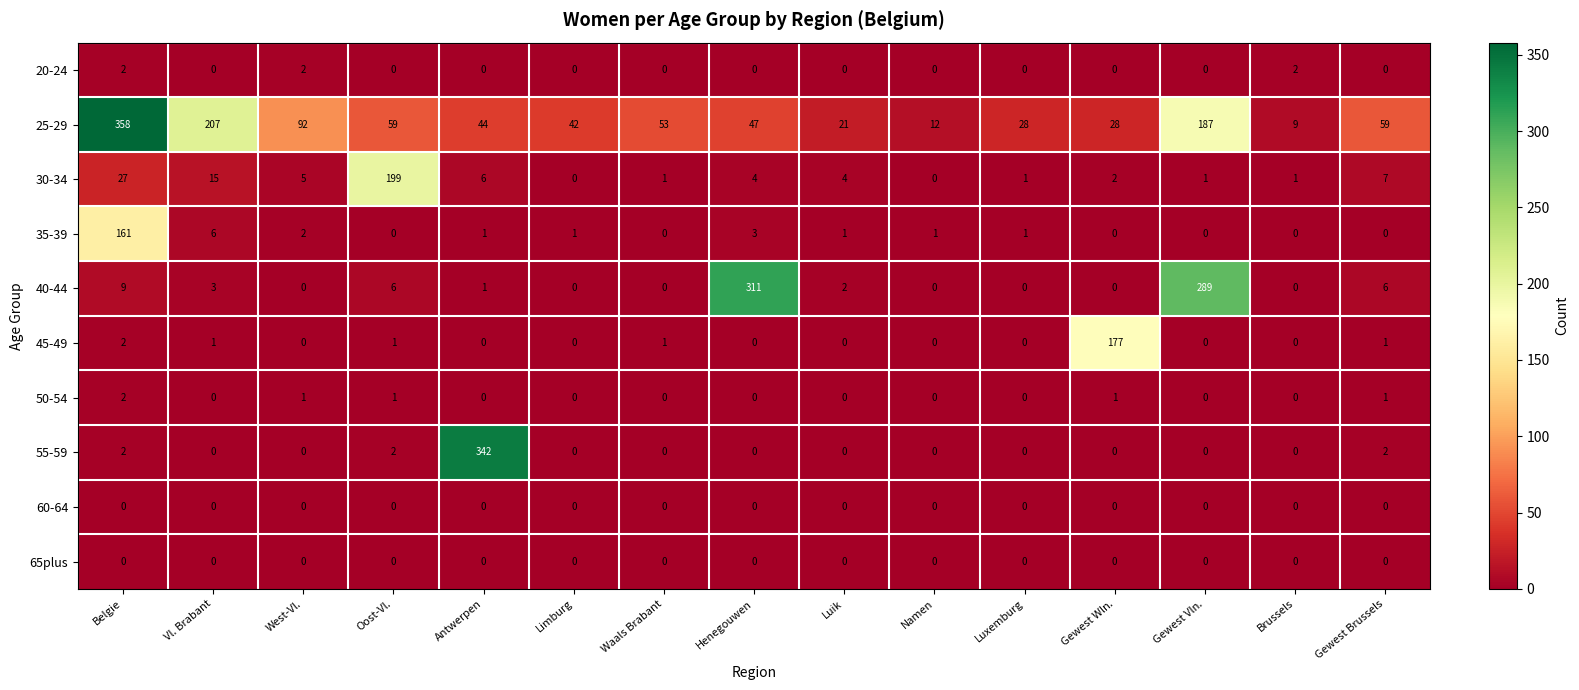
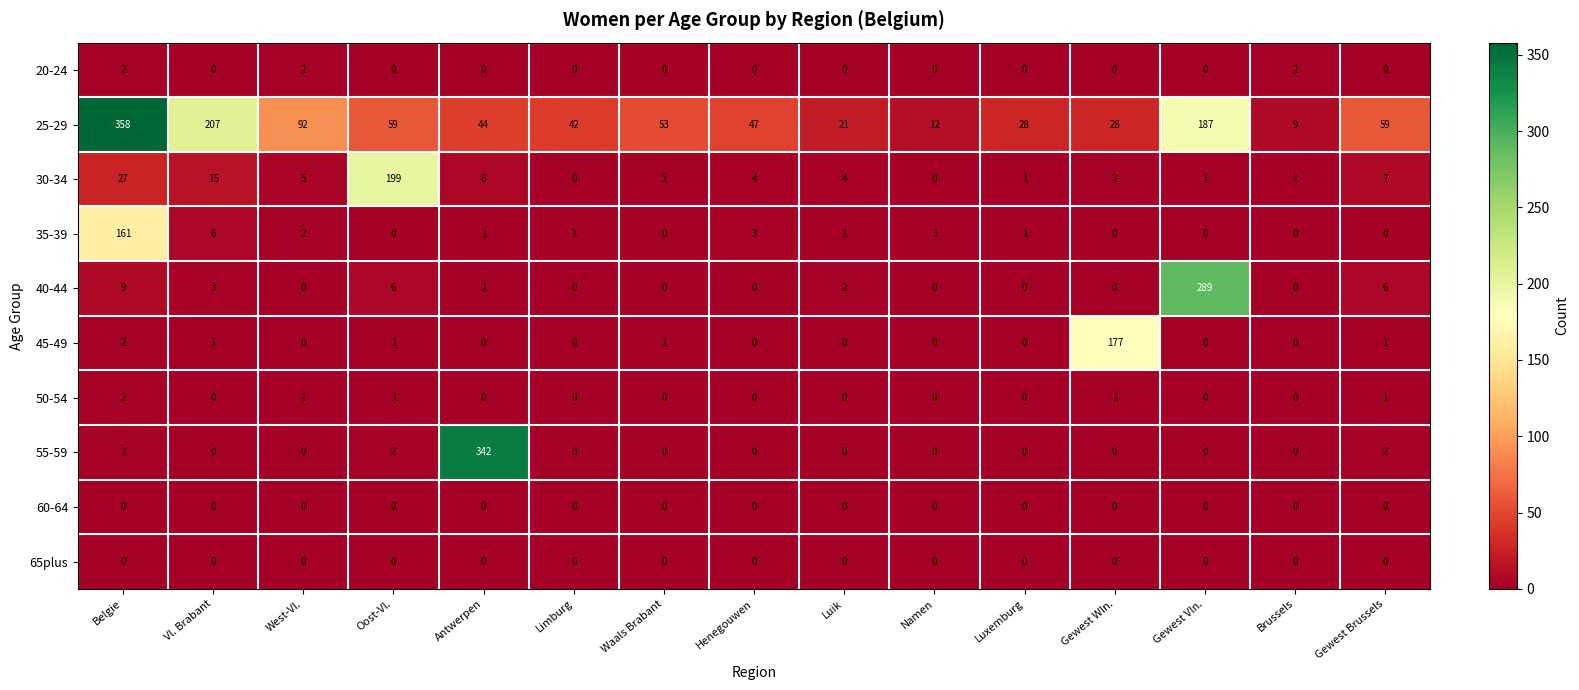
  {
    "20-24": {
      "Belgie": 2,
      "Vl. Brabant": 0,
      "West-Vl.": 2,
      "Oost-Vl.": 0,
      "Antwerpen": 0,
      "Limburg": 0,
      "Waals Brabant": 0,
      "Henegouwen": 0,
      "Luik": 0,
      "Namen": 0,
      "Luxemburg": 0,
      "Gewest Wln.": 0,
      "Gewest Vln.": 0,
      "Brussels": 2,
      "Gewest Brussels": 0
    },
    "25-29": {
      "Belgie": 358,
      "Vl. Brabant": 207,
      "West-Vl.": 92,
      "Oost-Vl.": 59,
      "Antwerpen": 44,
      "Limburg": 42,
      "Waals Brabant": 53,
      "Henegouwen": 47,
      "Luik": 21,
      "Namen": 12,
      "Luxemburg": 28,
      "Gewest Wln.": 28,
      "Gewest Vln.": 187,
      "Brussels": 9,
      "Gewest Brussels": 59
    },
    "30-34": {
      "Belgie": 27,
      "Vl. Brabant": 15,
      "West-Vl.": 5,
      "Oost-Vl.": 199,
      "Antwerpen": 6,
      "Limburg": 0,
      "Waals Brabant": 1,
      "Henegouwen": 4,
      "Luik": 4,
      "Namen": 0,
      "Luxemburg": 1,
      "Gewest Wln.": 2,
      "Gewest Vln.": 1,
      "Brussels": 1,
      "Gewest Brussels": 7
    },
    "35-39": {
      "Belgie": 161,
      "Vl. Brabant": 6,
      "West-Vl.": 2,
      "Oost-Vl.": 0,
      "Antwerpen": 1,
      "Limburg": 1,
      "Waals Brabant": 0,
      "Henegouwen": 3,
      "Luik": 1,
      "Namen": 1,
      "Luxemburg": 1,
      "Gewest Wln.": 0,
      "Gewest Vln.": 0,
      "Brussels": 0,
      "Gewest Brussels": 0
    },
    "40-44": {
      "Belgie": 9,
      "Vl. Brabant": 3,
      "West-Vl.": 0,
      "Oost-Vl.": 6,
      "Antwerpen": 1,
      "Limburg": 0,
      "Waals Brabant": 0,
-     "Henegouwen": 311,
+     "Henegouwen": 0,
      "Luik": 2,
      "Namen": 0,
      "Luxemburg": 0,
      "Gewest Wln.": 0,
      "Gewest Vln.": 289,
      "Brussels": 0,
      "Gewest Brussels": 6
    },
    "45-49": {
      "Belgie": 2,
      "Vl. Brabant": 1,
      "West-Vl.": 0,
      "Oost-Vl.": 1,
      "Antwerpen": 0,
      "Limburg": 0,
      "Waals Brabant": 1,
      "Henegouwen": 0,
      "Luik": 0,
      "Namen": 0,
      "Luxemburg": 0,
      "Gewest Wln.": 177,
      "Gewest Vln.": 0,
      "Brussels": 0,
      "Gewest Brussels": 1
    },
    "50-54": {
      "Belgie": 2,
      "Vl. Brabant": 0,
      "West-Vl.": 1,
      "Oost-Vl.": 1,
      "Antwerpen": 0,
      "Limburg": 0,
      "Waals Brabant": 0,
      "Henegouwen": 0,
      "Luik": 0,
      "Namen": 0,
      "Luxemburg": 0,
      "Gewest Wln.": 1,
      "Gewest Vln.": 0,
      "Brussels": 0,
      "Gewest Brussels": 1
    },
    "55-59": {
      "Belgie": 2,
      "Vl. Brabant": 0,
      "West-Vl.": 0,
      "Oost-Vl.": 2,
      "Antwerpen": 342,
      "Limburg": 0,
      "Waals Brabant": 0,
      "Henegouwen": 0,
      "Luik": 0,
      "Namen": 0,
      "Luxemburg": 0,
      "Gewest Wln.": 0,
      "Gewest Vln.": 0,
      "Brussels": 0,
      "Gewest Brussels": 2
    },
    "60-64": {
      "Belgie": 0,
      "Vl. Brabant": 0,
      "West-Vl.": 0,
      "Oost-Vl.": 0,
      "Antwerpen": 0,
      "Limburg": 0,
      "Waals Brabant": 0,
      "Henegouwen": 0,
      "Luik": 0,
      "Namen": 0,
      "Luxemburg": 0,
      "Gewest Wln.": 0,
      "Gewest Vln.": 0,
      "Brussels": 0,
      "Gewest Brussels": 0
    },
    "65plus": {
      "Belgie": 0,
      "Vl. Brabant": 0,
      "West-Vl.": 0,
      "Oost-Vl.": 0,
      "Antwerpen": 0,
      "Limburg": 0,
      "Waals Brabant": 0,
      "Henegouwen": 0,
      "Luik": 0,
      "Namen": 0,
      "Luxemburg": 0,
      "Gewest Wln.": 0,
      "Gewest Vln.": 0,
      "Brussels": 0,
      "Gewest Brussels": 0
    }
  }
